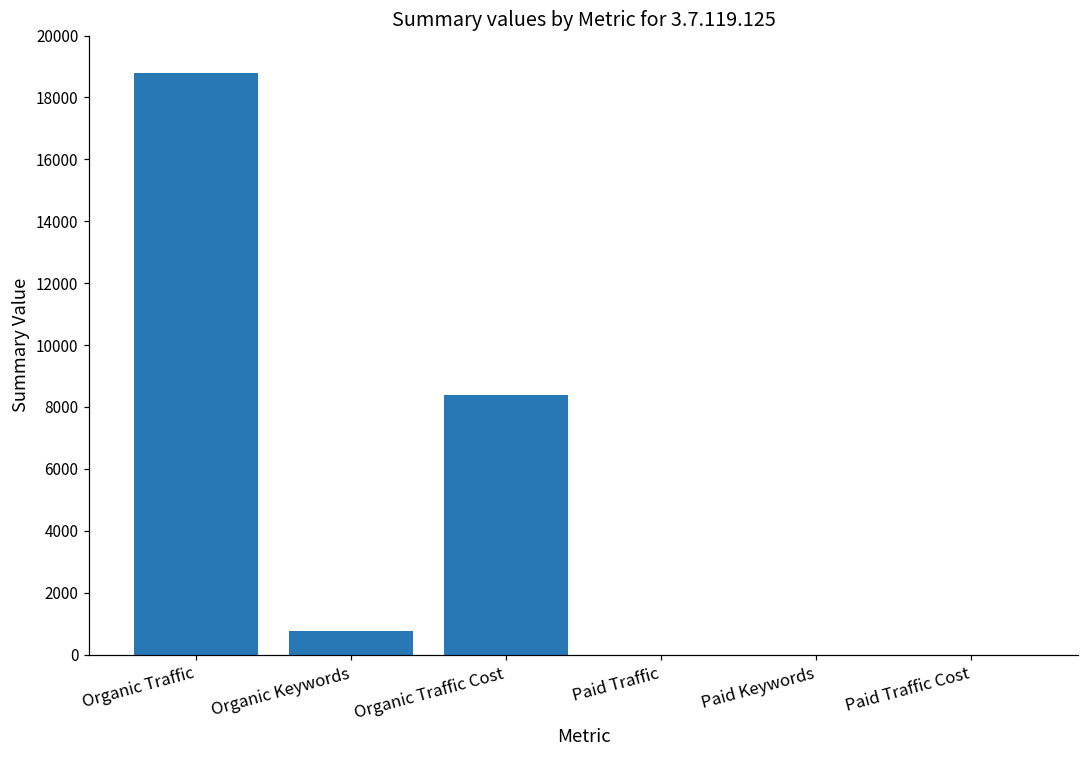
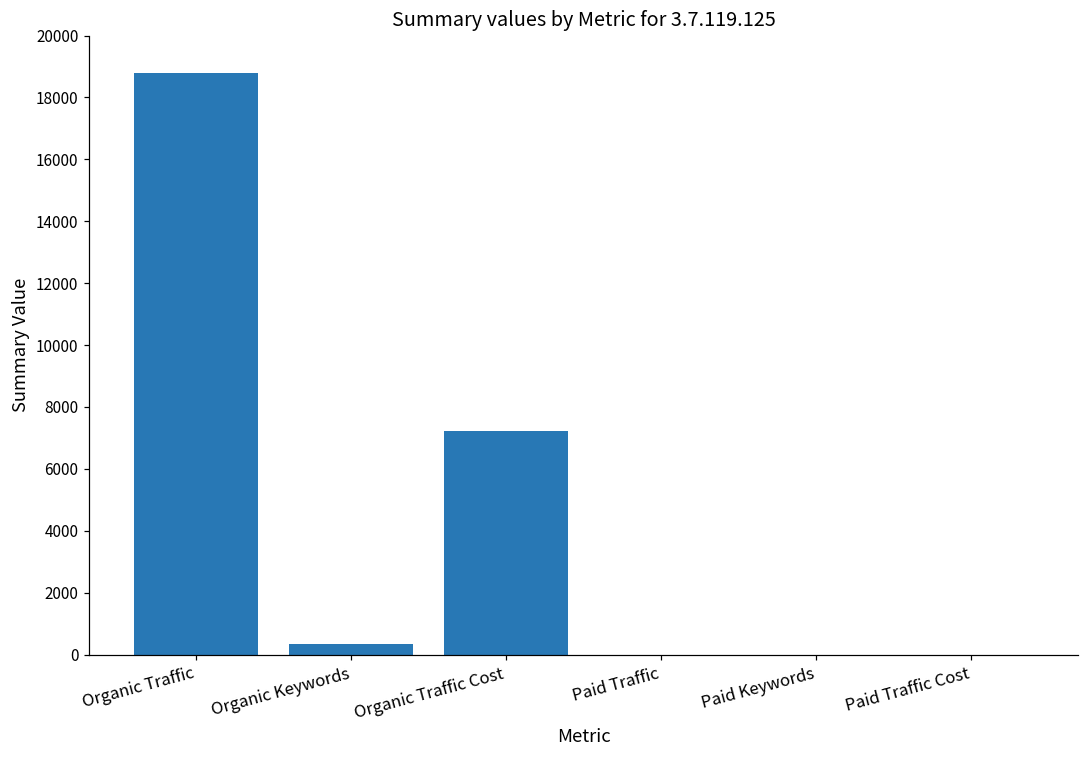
  {
    "Organic Traffic": 18800,
-   "Organic Keywords": 800,
-   "Organic Traffic Cost": 8400,
+   "Organic Keywords": 300,
+   "Organic Traffic Cost": 7200,
    "Paid Traffic": 0,
    "Paid Keywords": 0,
    "Paid Traffic Cost": 0
  }
